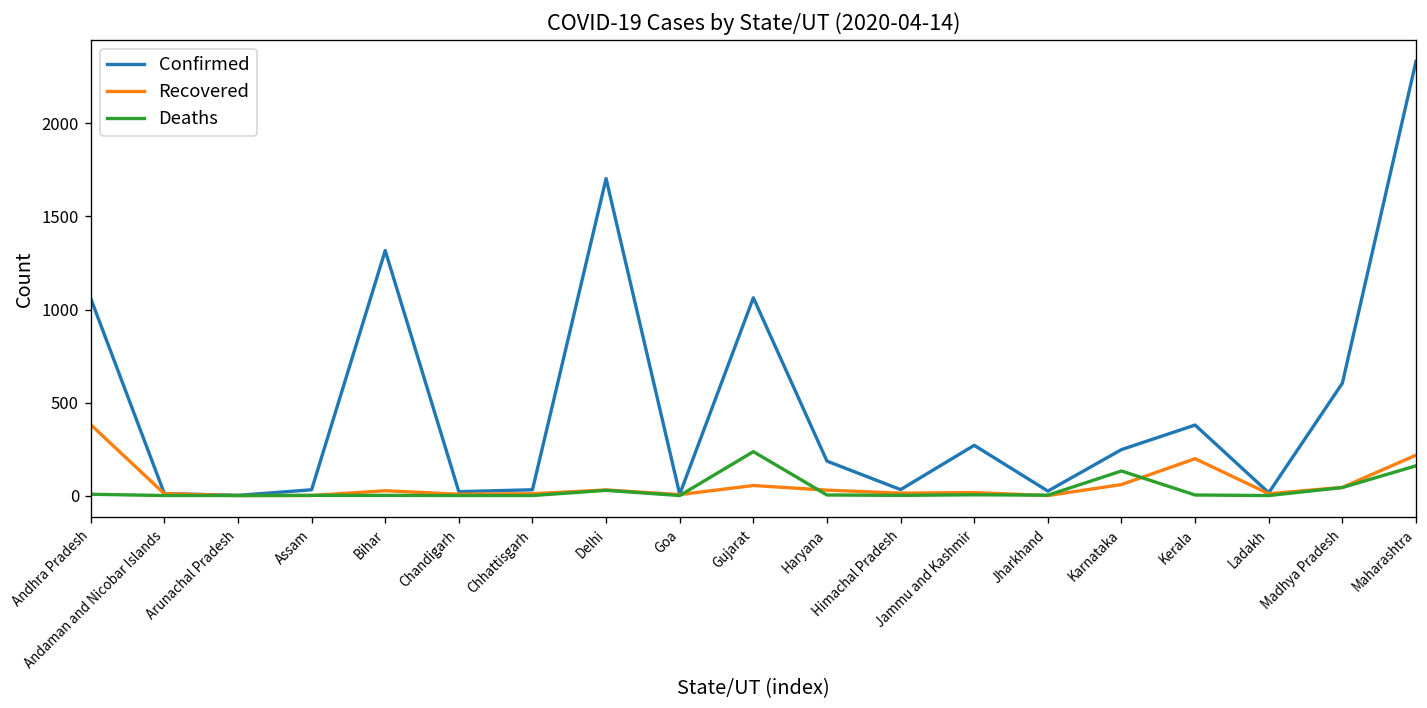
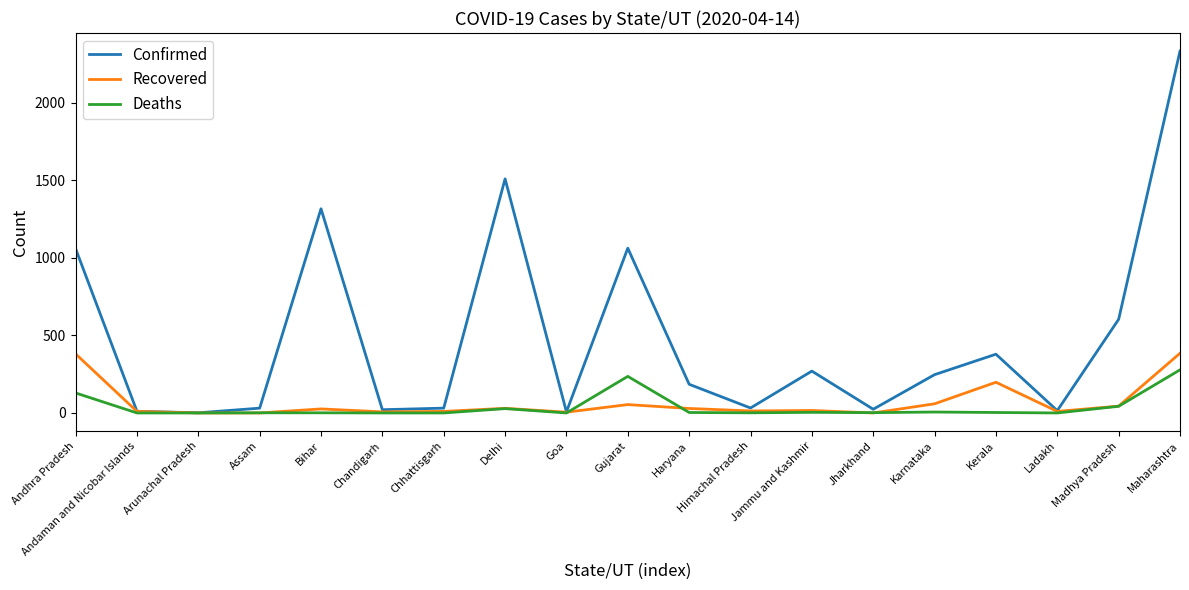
  {
    "Confirmed": {
      "Andhra Pradesh": 1060,
      "Assam": 30,
      "Bihar": 1320,
      "Chhattisgarh": 30,
-     "Delhi": 1700,
+     "Delhi": 1510,
      "Gujarat": 1060,
      "Haryana": 190,
      "Himachal Pradesh": 30,
      "Jammu and Kashmir": 270,
      "Jharkhand": 20,
      "Karnataka": 250,
      "Kerala": 380,
      "Madhya Pradesh": 600,
      "Maharashtra": 2330
    },
    "Recovered": {
      "Andhra Pradesh": 380,
      "Bihar": 30,
      "Gujarat": 50,
      "Haryana": 30,
      "Karnataka": 60,
      "Kerala": 200,
-     "Maharashtra": 220
+     "Maharashtra": 390
    },
    "Deaths": {
-     "Andhra Pradesh": 10,
+     "Andhra Pradesh": 130,
      "Bihar": 0,
      "Gujarat": 240,
      "Haryana": 0,
-     "Karnataka": 130,
+     "Karnataka": 10,
      "Kerala": 0,
-     "Maharashtra": 160
+     "Maharashtra": 280
    }
  }
